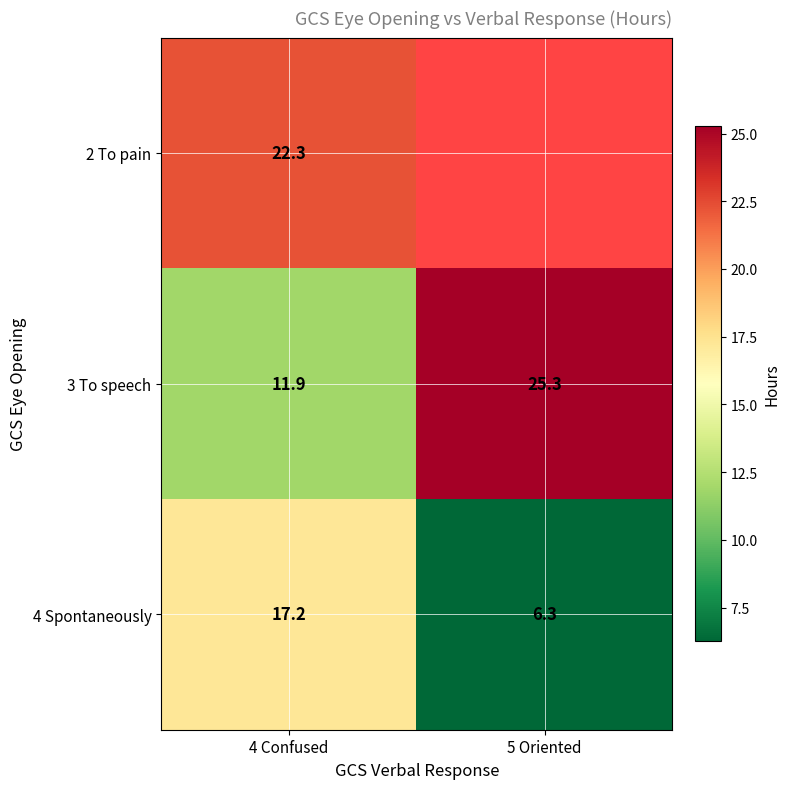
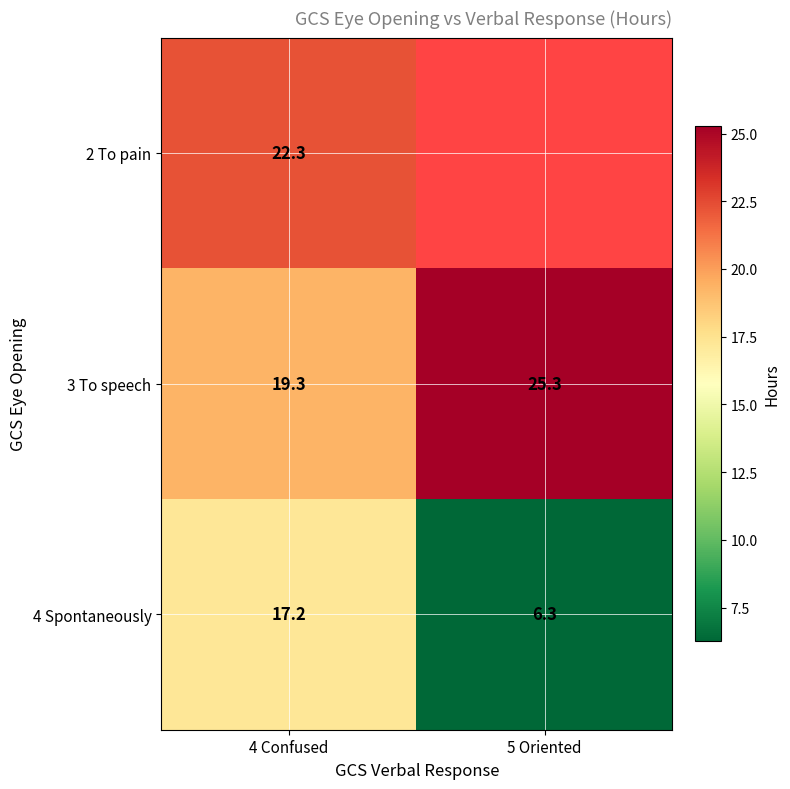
  {
    "2 To pain": {
      "4 Confused": 22.3
    },
    "3 To speech": {
-     "4 Confused": 11.9,
+     "4 Confused": 19.3,
      "5 Oriented": 25.3
    },
    "4 Spontaneously": {
      "4 Confused": 17.2,
      "5 Oriented": 6.3
    }
  }
